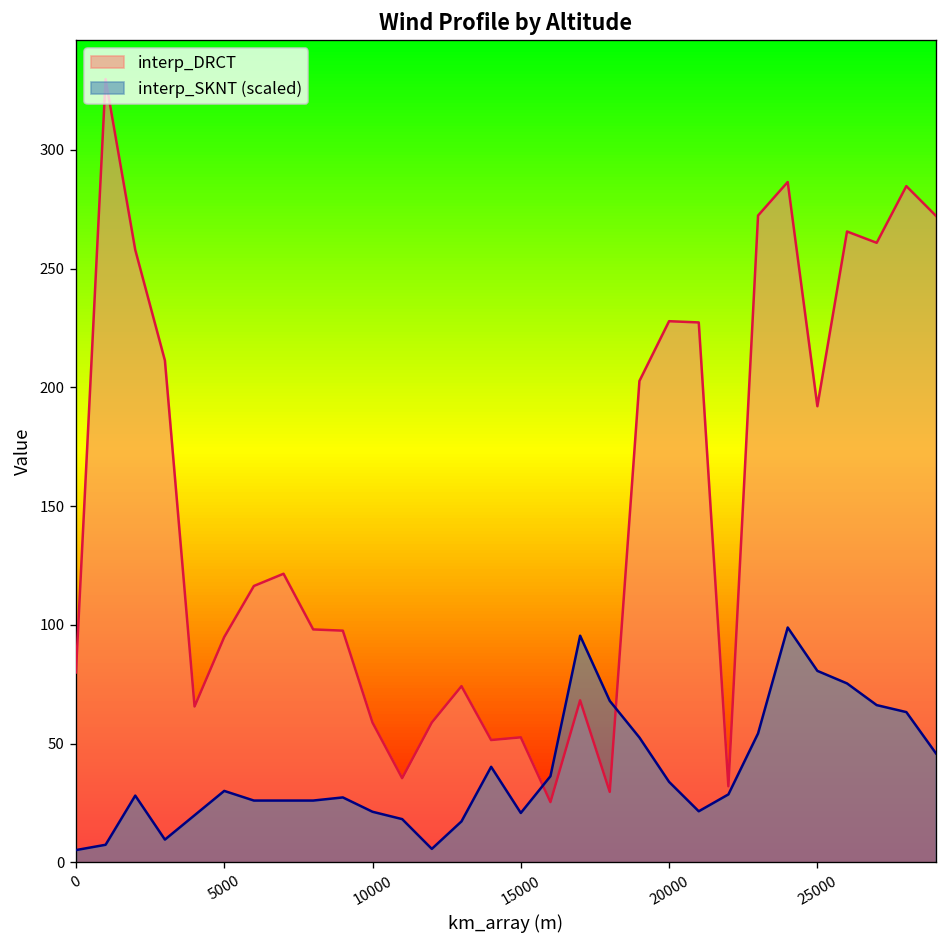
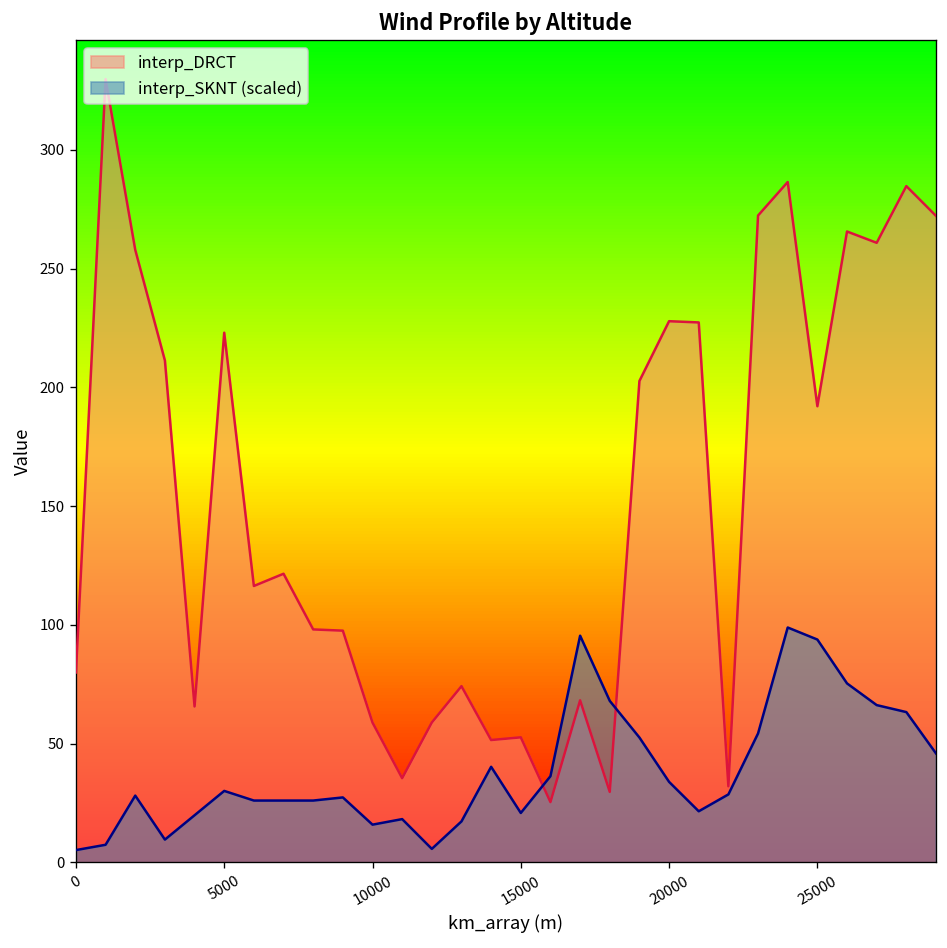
  {
    "interp_DRCT": {
      "0": 80,
-     "5000": 95,
+     "5000": 223,
      "10000": 59,
      "15000": 53,
      "20000": 228,
      "25000": 192
    },
    "interp_SKNT (scaled)": {
      "0": 5,
      "5000": 30,
-     "10000": 21,
+     "10000": 16,
      "15000": 21,
      "20000": 34,
-     "25000": 81
+     "25000": 94
    }
  }
